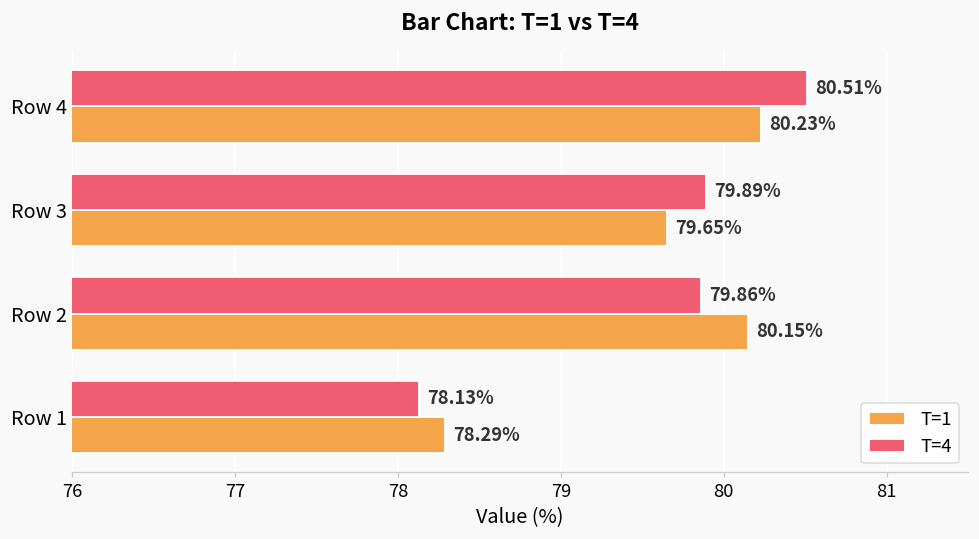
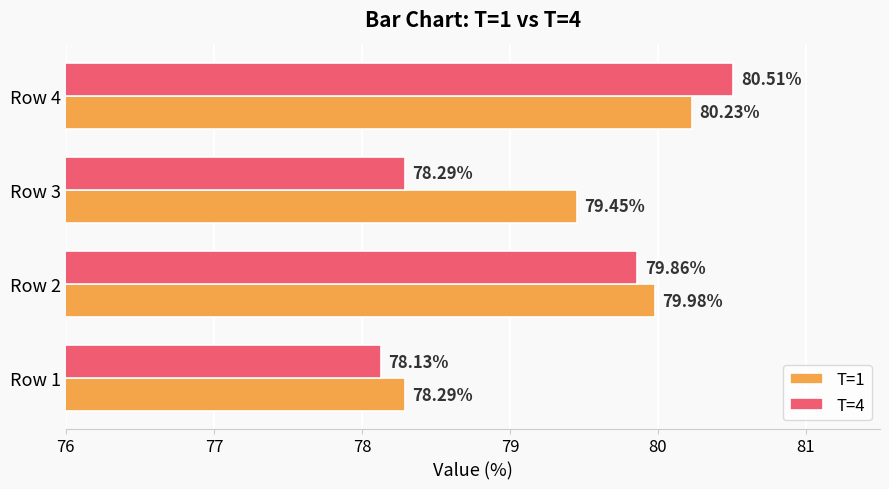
  {
    "T=1": {
      "Row 4": "80.23%",
-     "Row 3": "79.65%",
-     "Row 2": "80.15%",
+     "Row 3": "79.45%",
+     "Row 2": "79.98%",
      "Row 1": "78.29%"
    },
    "T=4": {
      "Row 4": "80.51%",
-     "Row 3": "79.89%",
+     "Row 3": "78.29%",
      "Row 2": "79.86%",
      "Row 1": "78.13%"
    }
  }
